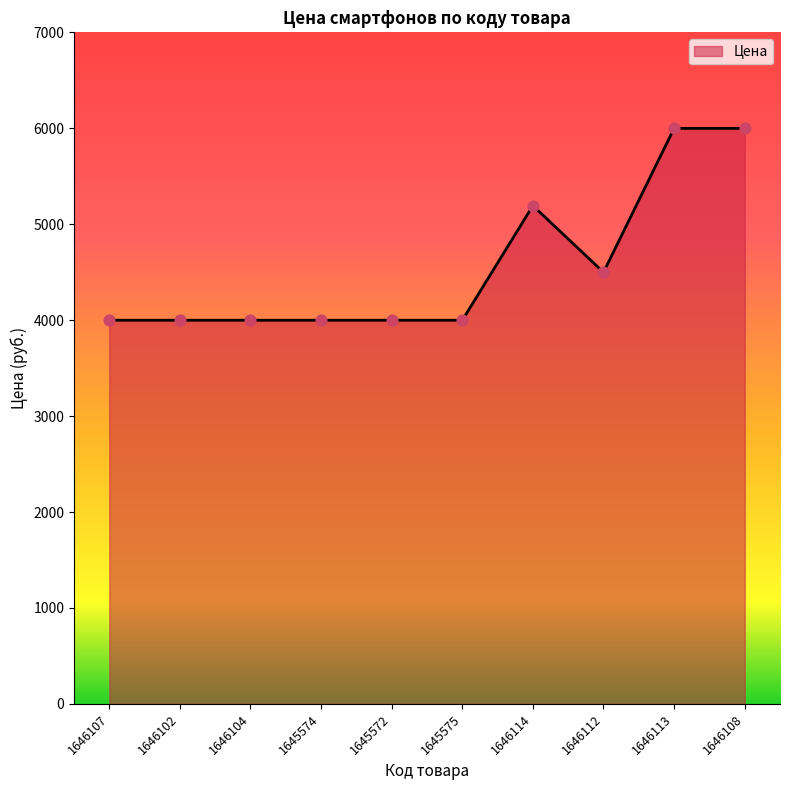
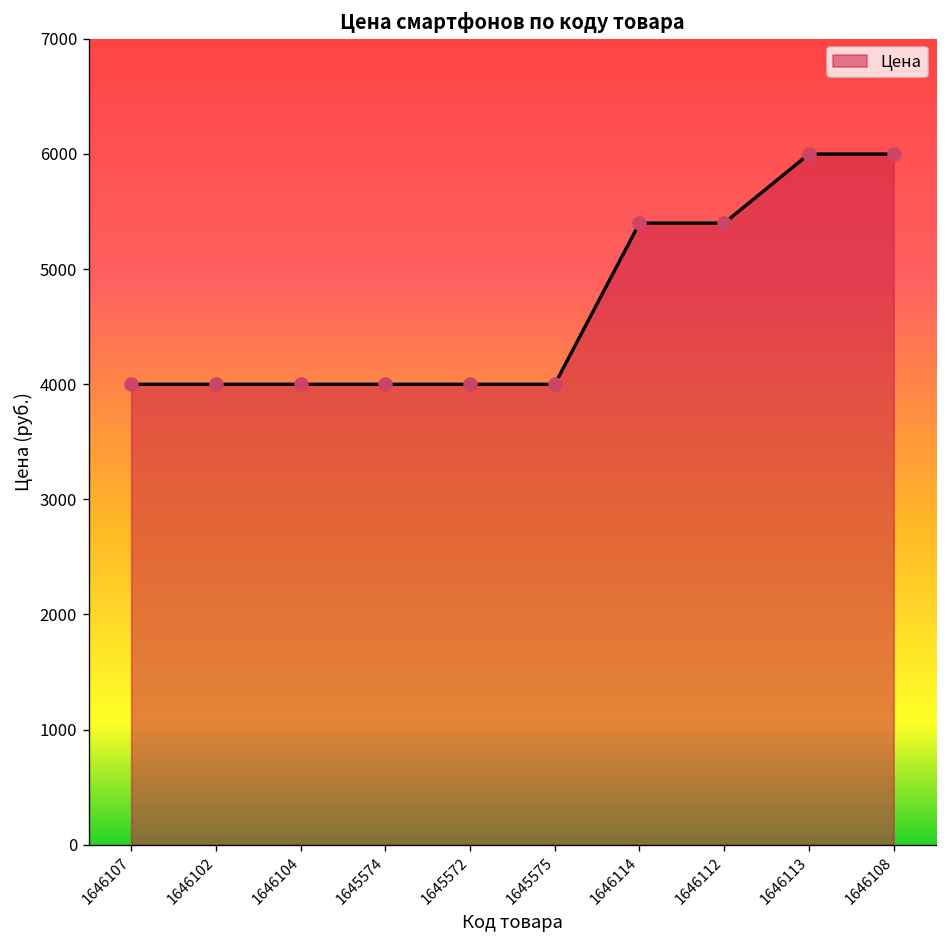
  {
    "1646107": 4000,
    "1646102": 4000,
    "1646104": 4000,
    "1645574": 4000,
    "1645572": 4000,
    "1645575": 4000,
-   "1646114": 5200,
-   "1646112": 4500,
+   "1646114": 5400,
+   "1646112": 5400,
    "1646113": 6000,
    "1646108": 6000
  }
